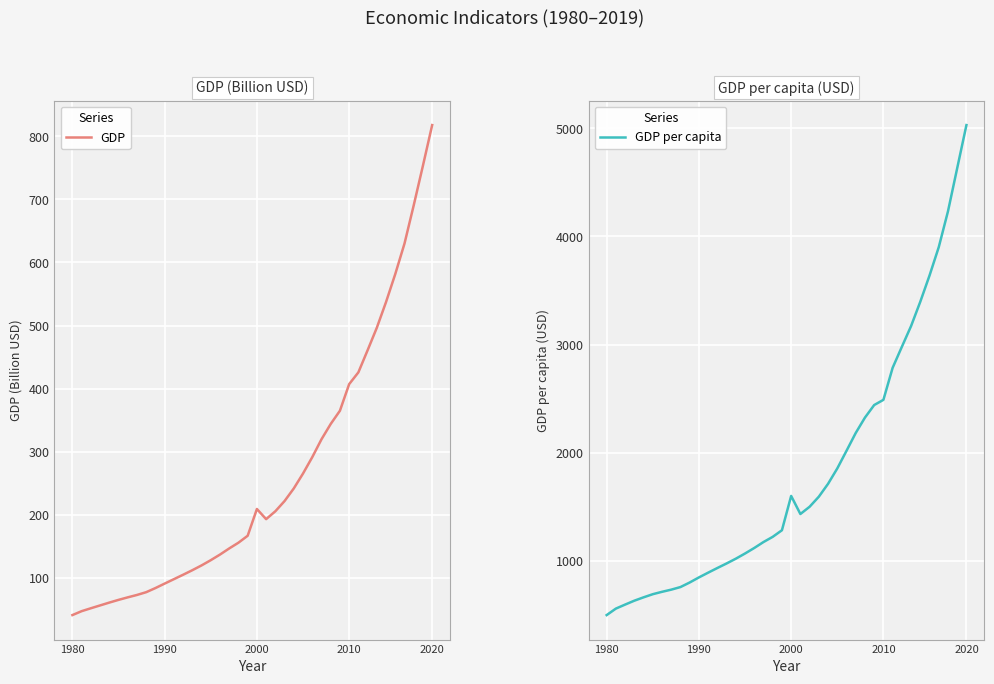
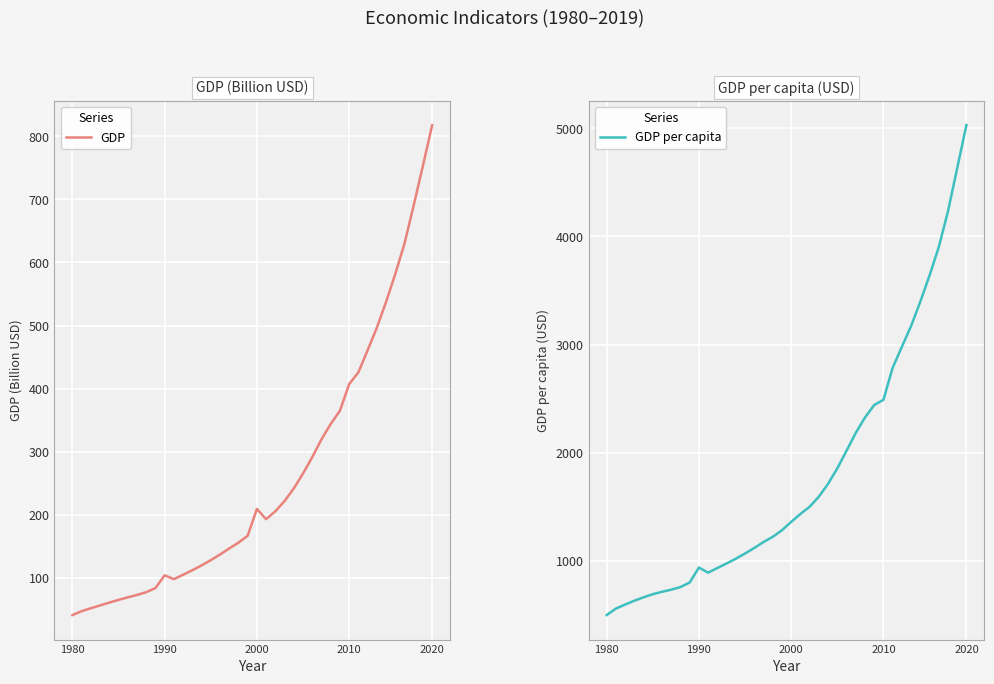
  {
    "GDP (Billion USD)": {
      "1980": 40,
-     "1990": 90,
+     "1990": 100,
      "2000": 210,
      "2010": 410,
      "2020": 820
    },
    "GDP per capita (USD)": {
      "1980": 500,
-     "1990": 850,
-     "2000": 1600,
+     "1990": 940,
+     "2000": 1360,
      "2010": 2490,
      "2020": 5030
    }
  }
